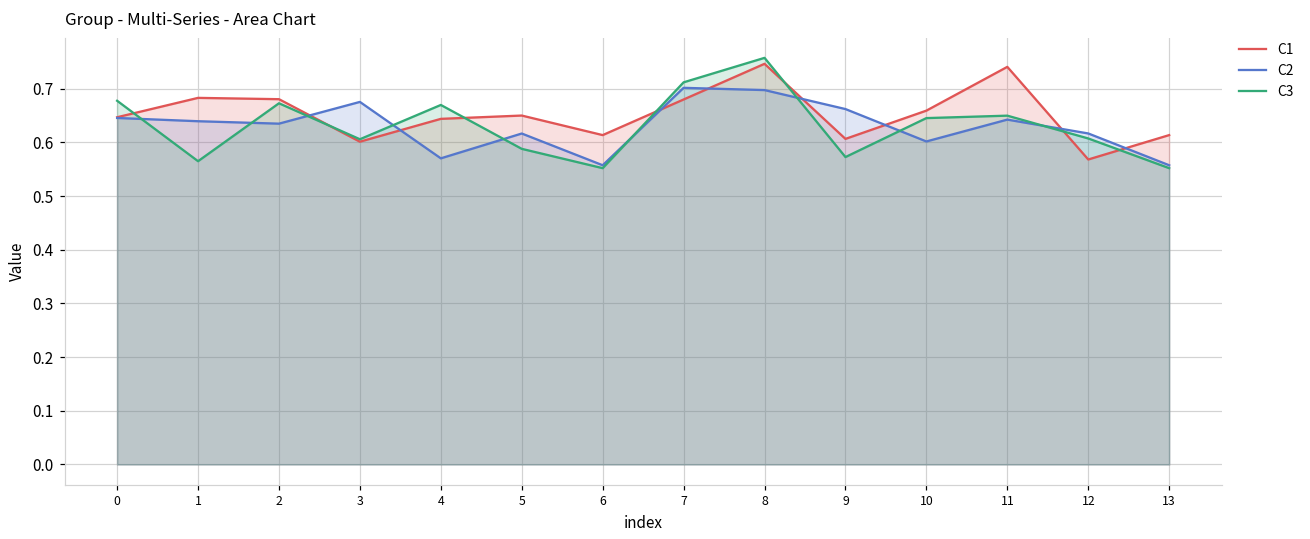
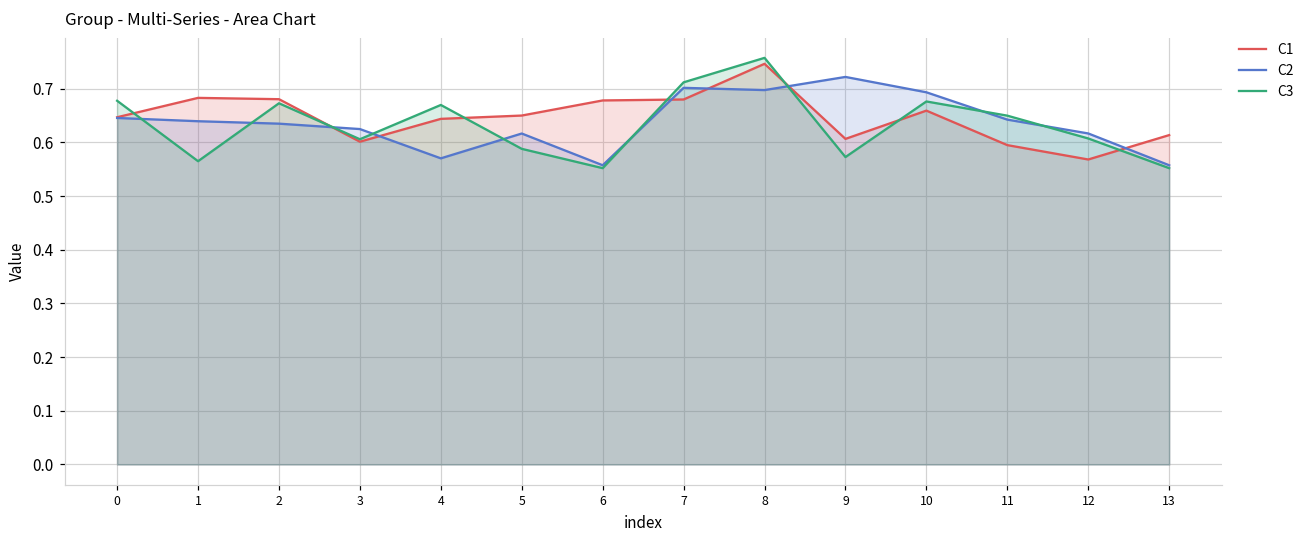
  {
    "C1": {
      "1": 0.68,
      "2": 0.68,
      "4": 0.64,
      "5": 0.65,
-     "6": 0.61,
+     "6": 0.68,
      "7": 0.68,
      "8": 0.75,
      "9": 0.61,
      "10": 0.66,
-     "11": 0.74,
+     "11": 0.60,
      "12": 0.57,
      "13": 0.61
    },
    "C2": {
      "1": 0.64,
      "2": 0.64,
-     "3": 0.68,
+     "3": 0.63,
      "4": 0.57,
      "5": 0.62,
      "6": 0.56,
      "7": 0.70,
      "8": 0.70,
-     "9": 0.66,
-     "10": 0.60,
+     "9": 0.72,
+     "10": 0.69,
      "11": 0.64,
      "12": 0.62,
      "13": 0.56
    },
    "C3": {
      "0": 0.68,
      "1": 0.57,
      "2": 0.67,
      "4": 0.67,
      "5": 0.59,
      "6": 0.55,
      "7": 0.71,
      "8": 0.76,
      "9": 0.57,
-     "10": 0.65,
+     "10": 0.68,
      "11": 0.65,
      "12": 0.61,
      "13": 0.55
    }
  }
